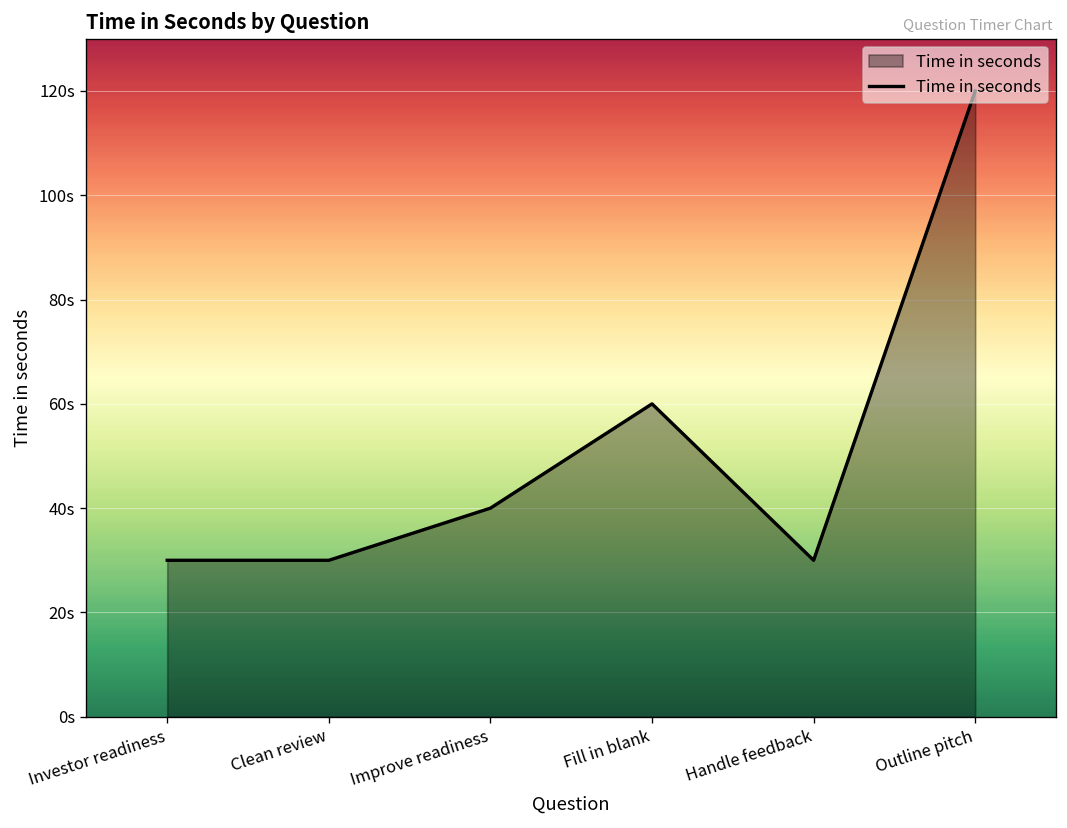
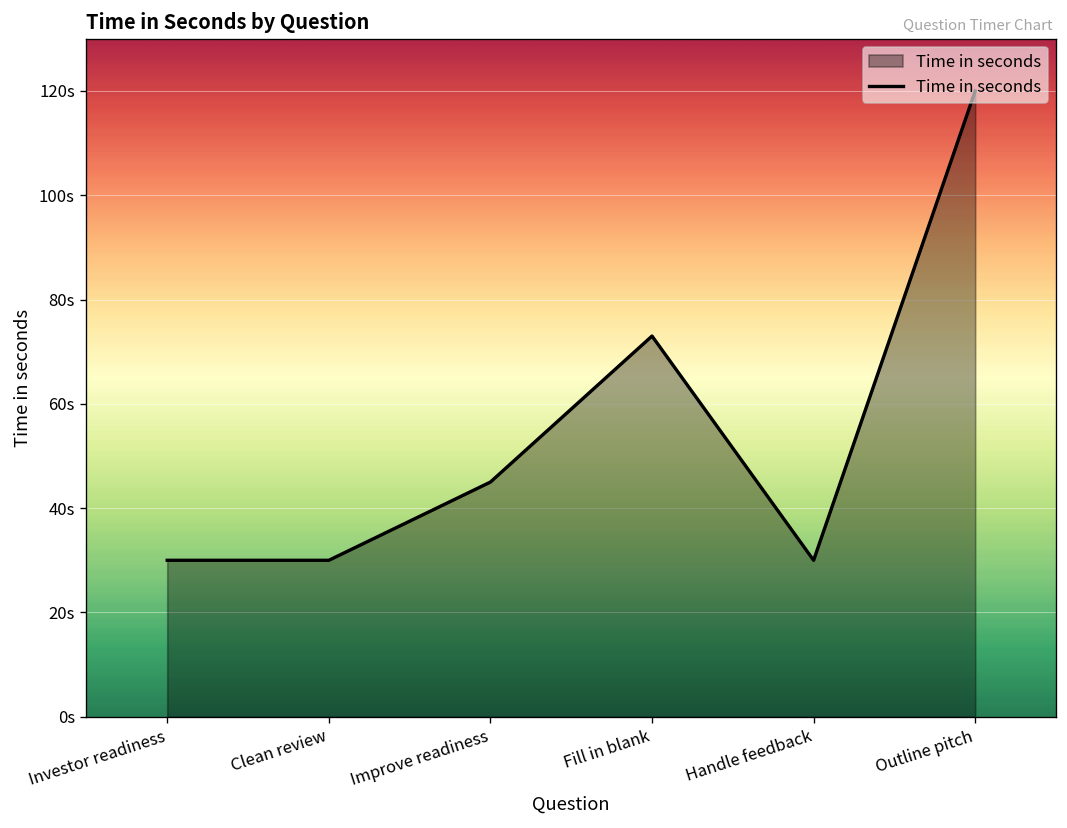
  {
    "Investor readiness": "30s",
    "Clean review": "30s",
-   "Improve readiness": "40s",
-   "Fill in blank": "60s",
+   "Improve readiness": "45s",
+   "Fill in blank": "73s",
    "Handle feedback": "30s"
  }
